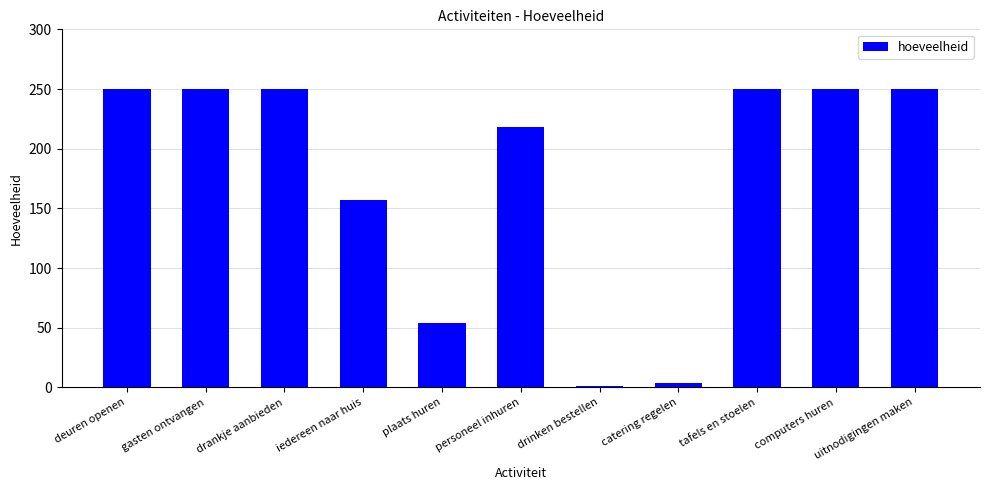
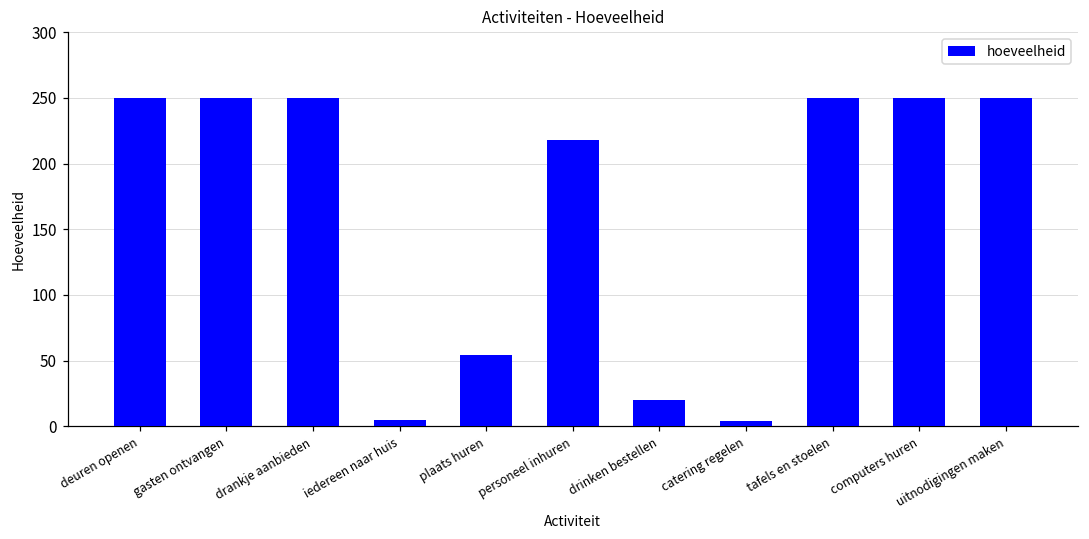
  {
    "deuren openen": 250,
    "gasten ontvangen": 250,
    "drankje aanbieden": 250,
-   "iedereen naar huis": 157,
+   "iedereen naar huis": 5,
    "plaats huren": 54,
    "personeel inhuren": 218,
-   "drinken bestellen": 1,
+   "drinken bestellen": 20,
    "catering regelen": 4,
    "tafels en stoelen": 250,
    "computers huren": 250,
    "uitnodigingen maken": 250
  }
